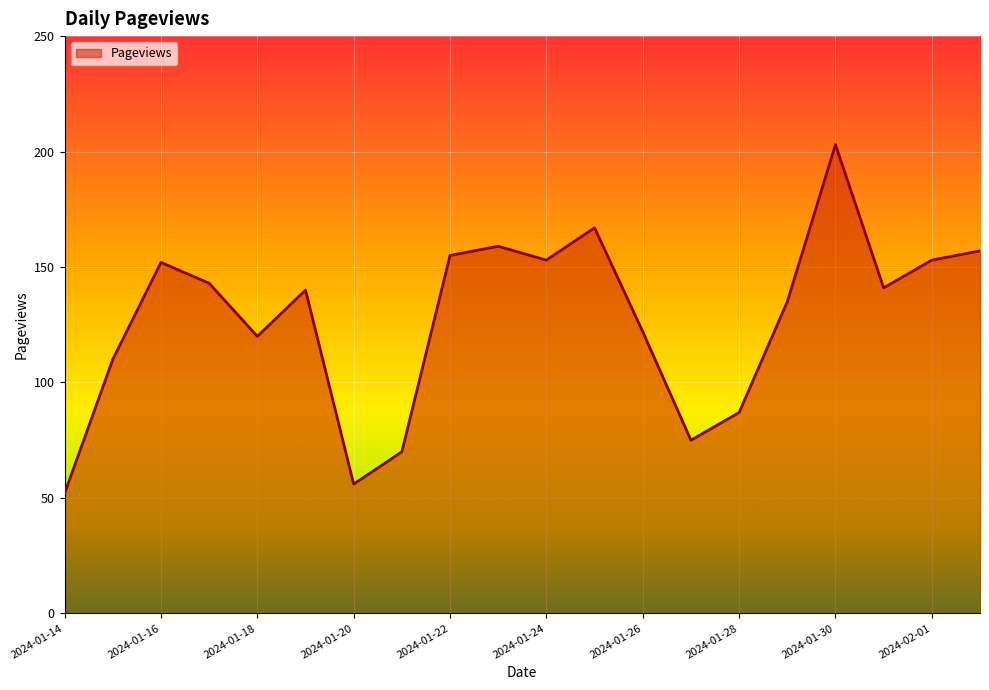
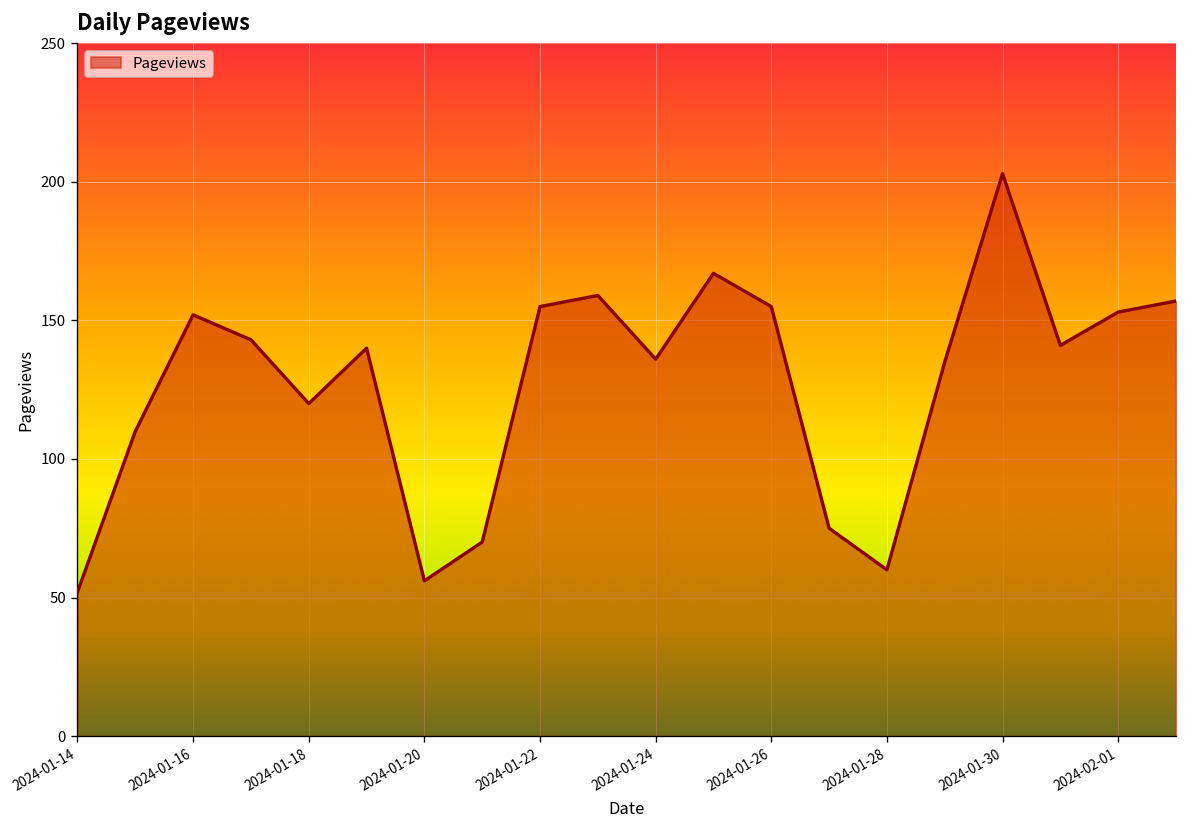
  {
    "2024-01-14": 52,
    "2024-01-16": 152,
    "2024-01-18": 120,
    "2024-01-20": 56,
    "2024-01-22": 155,
-   "2024-01-24": 153,
-   "2024-01-26": 122,
-   "2024-01-28": 87,
+   "2024-01-24": 136,
+   "2024-01-26": 155,
+   "2024-01-28": 60,
    "2024-01-30": 203,
    "2024-02-01": 153
  }
